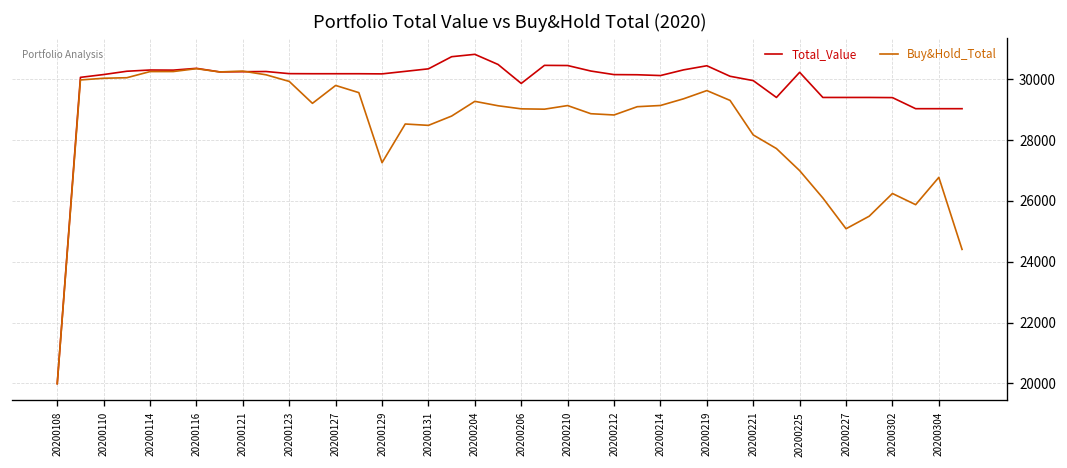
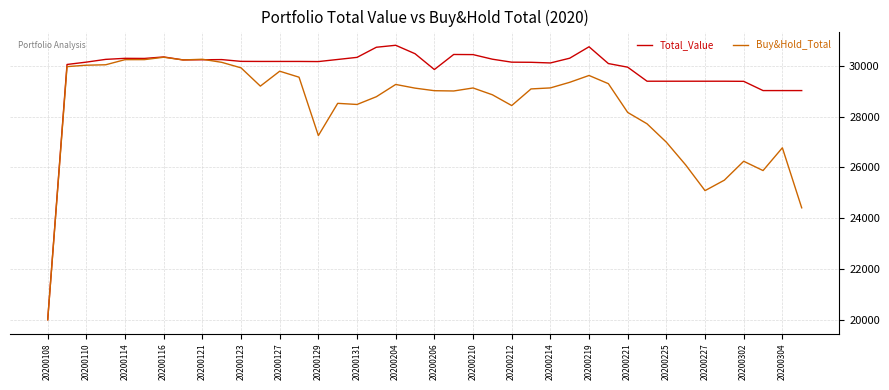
  {
    "Total_Value": {
      "20200110": 30200,
      "20200123": 30200,
      "20200127": 30200,
      "20200129": 30200,
      "20200131": 30300,
      "20200204": 30800,
      "20200206": 29900,
      "20200210": 30500,
      "20200212": 30200,
      "20200214": 30100,
-     "20200219": 30400,
+     "20200219": 30800,
      "20200221": 30000,
-     "20200225": 30200,
+     "20200225": 29400,
      "20200227": 29400,
      "20200302": 29400,
      "20200304": 29000
    },
    "Buy&Hold_Total": {
      "20200110": 30000,
      "20200123": 29900,
      "20200127": 29800,
      "20200129": 27300,
      "20200131": 28500,
      "20200204": 29300,
      "20200206": 29000,
      "20200210": 29100,
-     "20200212": 28800,
+     "20200212": 28400,
      "20200214": 29100,
      "20200219": 29600,
      "20200221": 28200,
      "20200225": 27000,
      "20200227": 25100,
      "20200302": 26200,
      "20200304": 26800
    }
  }
